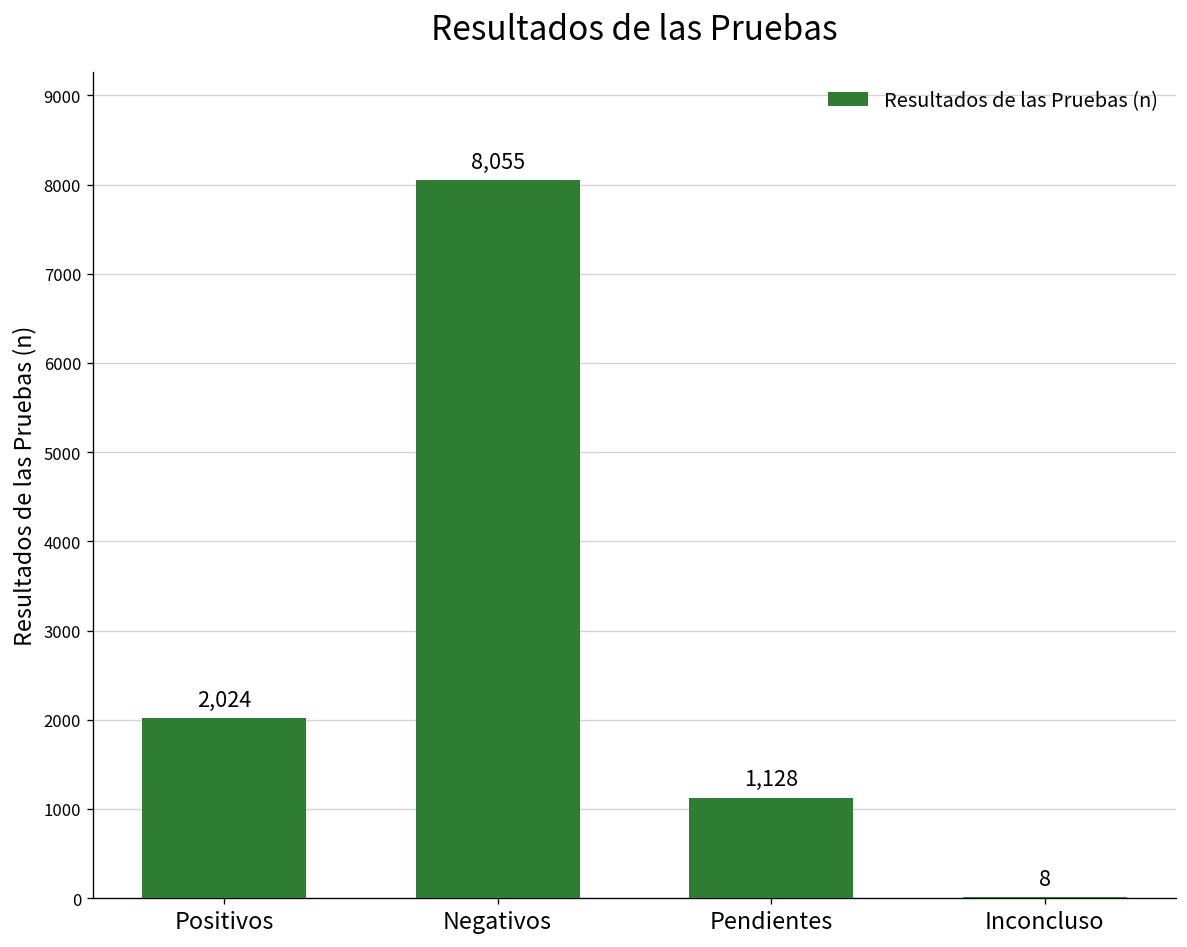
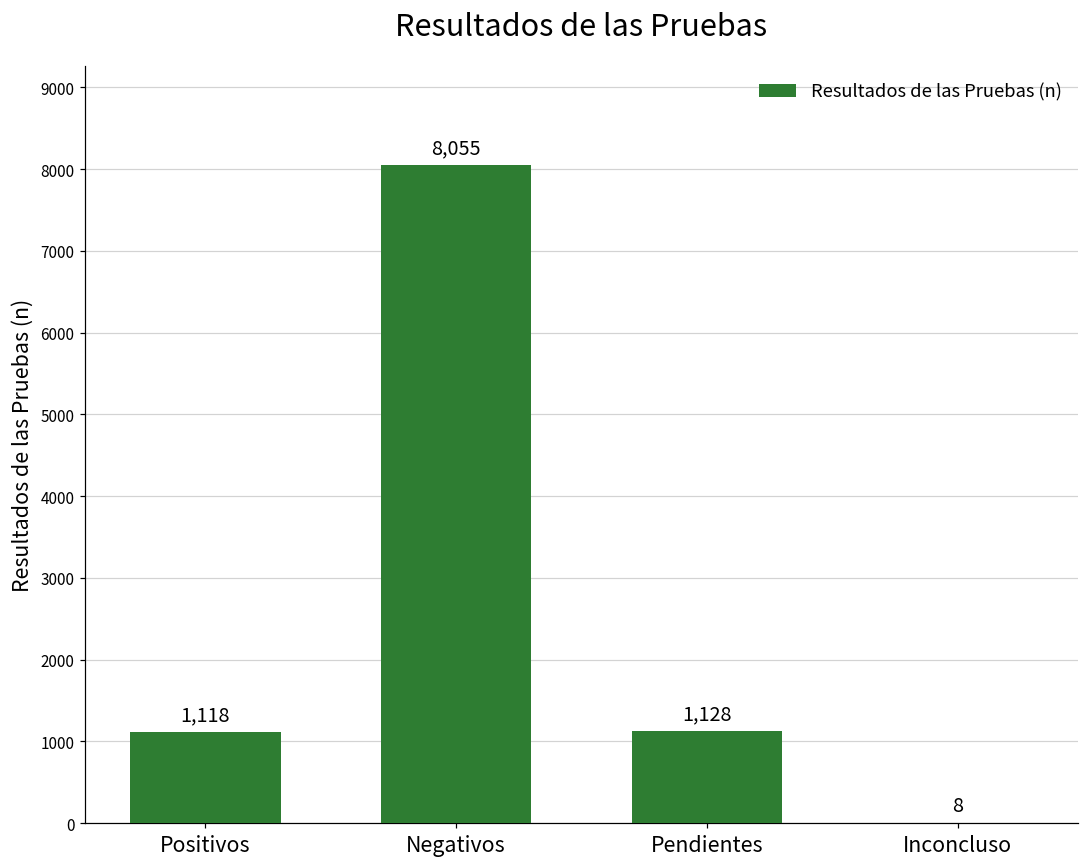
  {
-   "Positivos": "2,024",
+   "Positivos": "1,118",
    "Negativos": "8,055",
    "Pendientes": "1,128",
    "Inconcluso": "8"
  }
